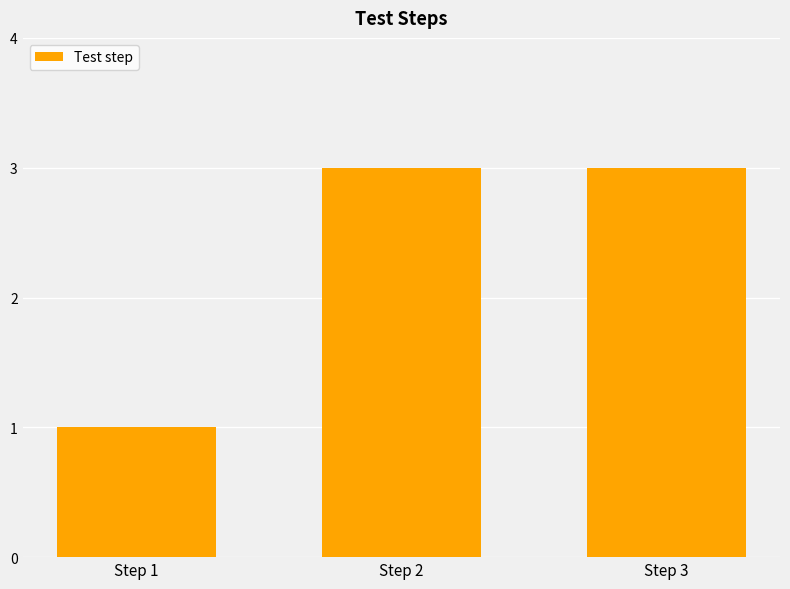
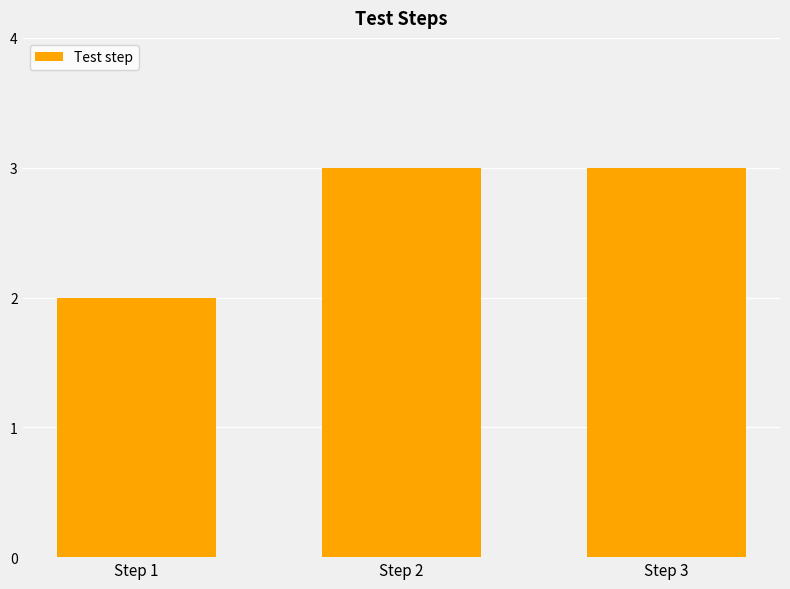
  {
-   "Step 1": 1,
+   "Step 1": 2,
    "Step 2": 3,
    "Step 3": 3
  }
